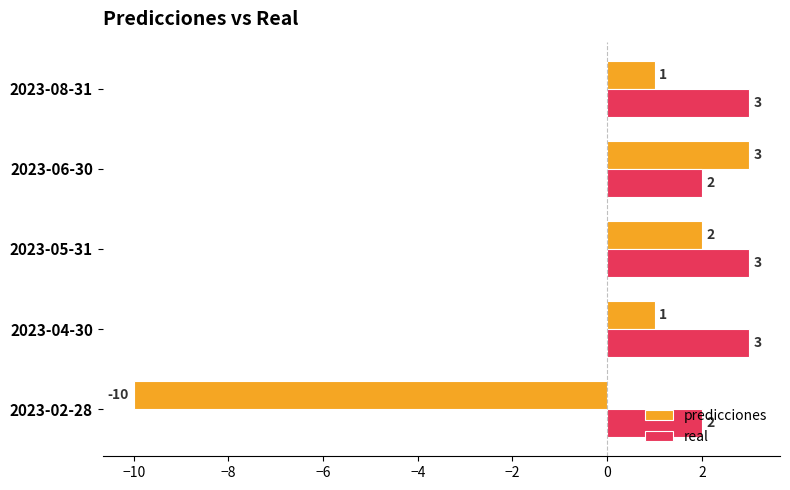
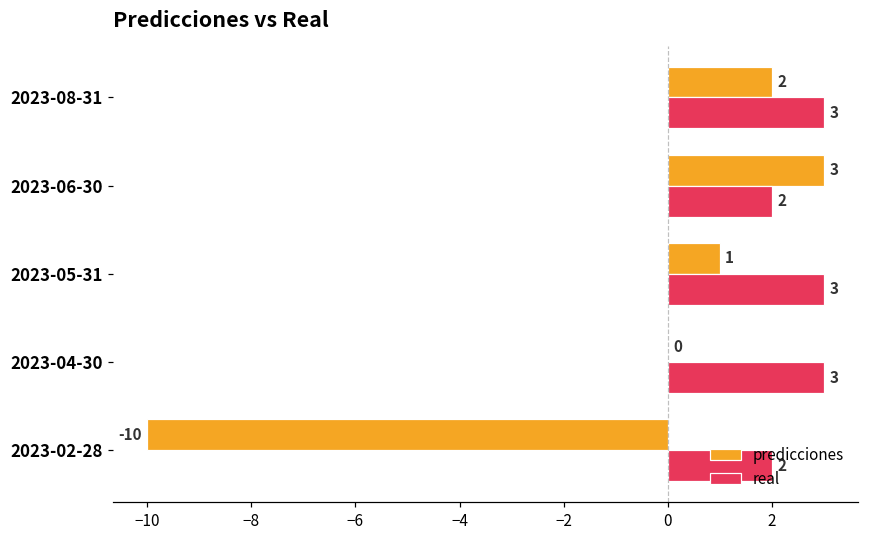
  {
    "predicciones": {
-     "2023-08-31": 1,
+     "2023-08-31": 2,
      "2023-06-30": 3,
-     "2023-05-31": 2,
-     "2023-04-30": 1,
+     "2023-05-31": 1,
+     "2023-04-30": 0,
      "2023-02-28": -10
    },
    "real": {
      "2023-08-31": 3,
      "2023-06-30": 2,
      "2023-05-31": 3,
      "2023-04-30": 3,
      "2023-02-28": 2
    }
  }
